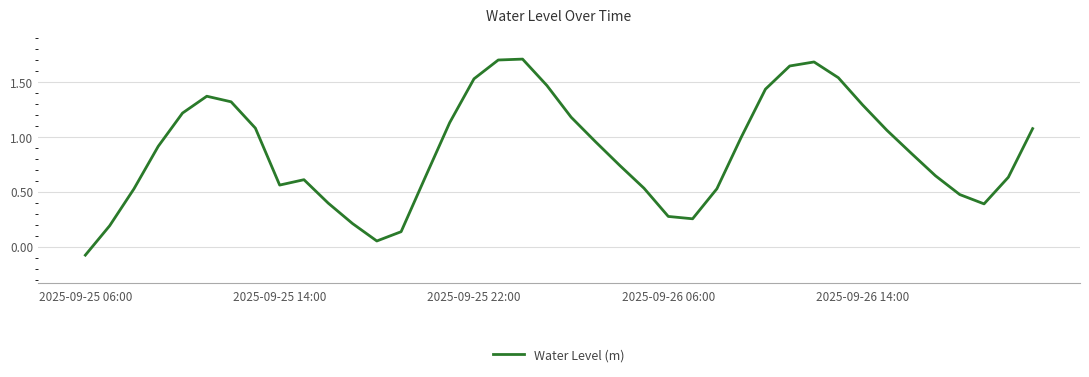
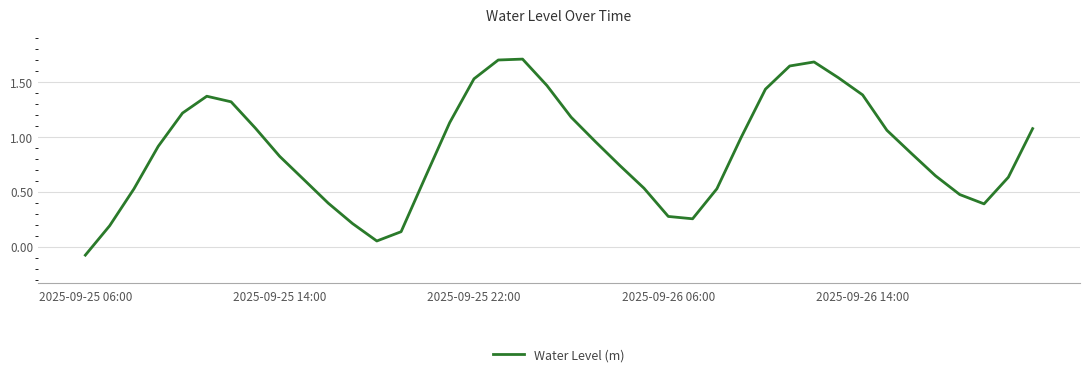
  {
    "2025-09-25 06:00": -0.08,
-   "2025-09-25 14:00": 0.56,
+   "2025-09-25 14:00": 0.83,
    "2025-09-25 22:00": 1.53,
    "2025-09-26 06:00": 0.28,
-   "2025-09-26 14:00": 1.29
+   "2025-09-26 14:00": 1.39
  }
